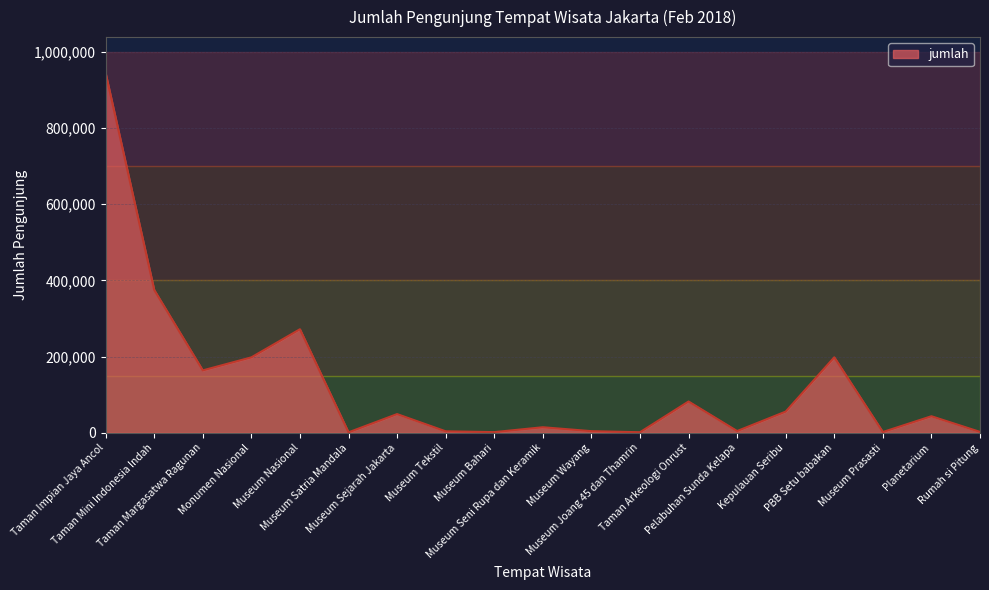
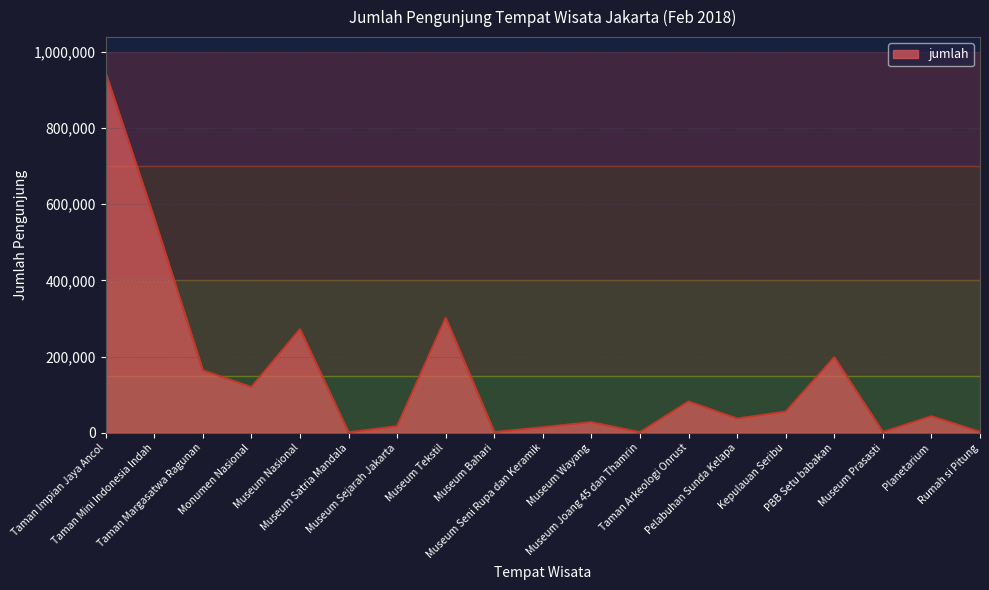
  {
    "Taman Impian Jaya Ancol": "940,000",
-   "Taman Mini Indonesia Indah": "380,000",
+   "Taman Mini Indonesia Indah": "560,000",
    "Taman Margasatwa Ragunan": "160,000",
-   "Monumen Nasional": "200,000",
+   "Monumen Nasional": "120,000",
    "Museum Nasional": "270,000",
    "Museum Satria Mandala": "0",
-   "Museum Sejarah Jakarta": "50,000",
-   "Museum Tekstil": "0",
+   "Museum Sejarah Jakarta": "20,000",
+   "Museum Tekstil": "300,000",
    "Museum Bahari": "0",
    "Museum Seni Rupa dan Keramik": "10,000",
-   "Museum Wayang": "0",
+   "Museum Wayang": "30,000",
    "Museum Joang 45 dan Thamrin": "0",
    "Taman Arkeologi Onrust": "80,000",
-   "Pelabuhan Sunda Kelapa": "0",
+   "Pelabuhan Sunda Kelapa": "40,000",
    "Kepulauan Seribu": "60,000",
    "PBB Setu babakan": "200,000",
    "Museum Prasasti": "0",
    "Planetarium": "40,000",
    "Rumah si Pitung": "0"
  }
